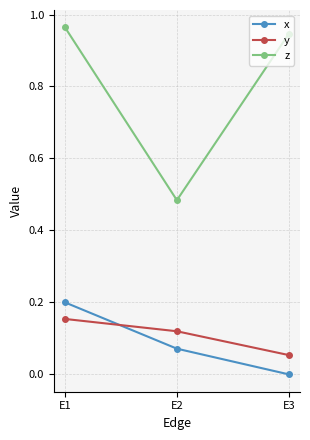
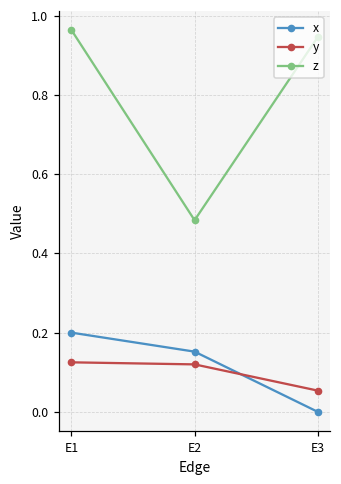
  {
    "x": {
      "E1": 0.20,
-     "E2": 0.07,
+     "E2": 0.15,
      "E3": 0.00
    },
    "y": {
-     "E1": 0.15,
+     "E1": 0.13,
      "E2": 0.12,
      "E3": 0.05
    },
    "z": {
      "E1": 0.96,
      "E2": 0.48
    }
  }
